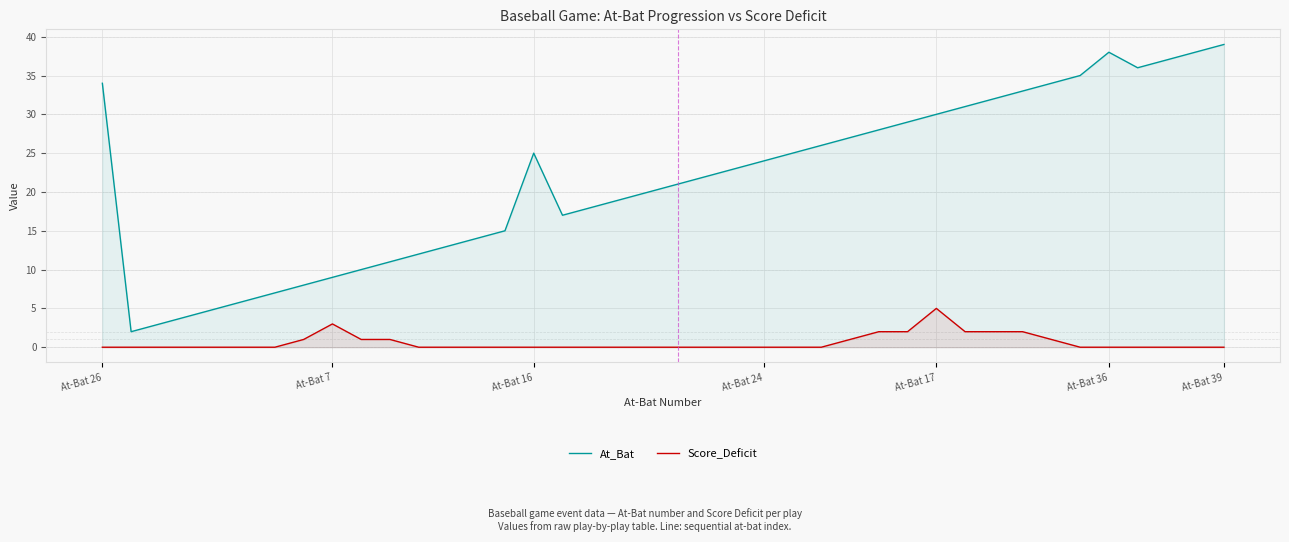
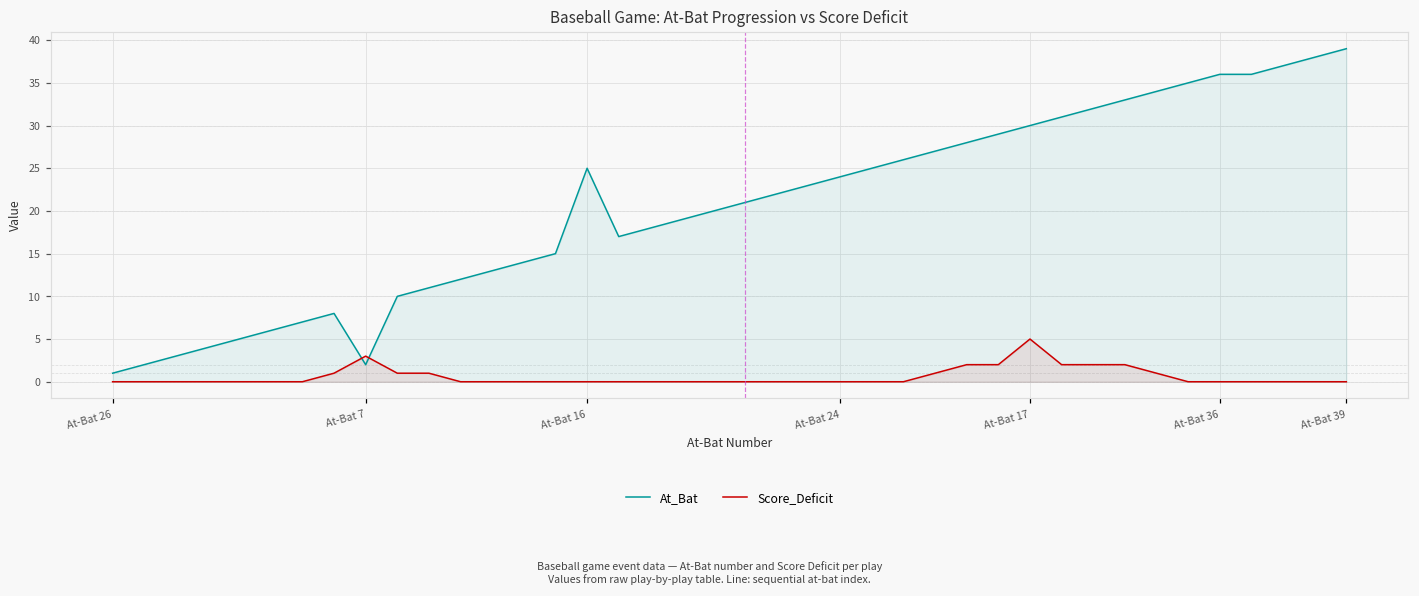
  {
    "At_Bat": {
-     "At-Bat 26": 34,
-     "At-Bat 7": 9,
+     "At-Bat 26": 1,
+     "At-Bat 7": 2,
      "At-Bat 16": 25,
      "At-Bat 24": 24,
      "At-Bat 17": 30,
-     "At-Bat 36": 38,
+     "At-Bat 36": 36,
      "At-Bat 39": 39
    },
    "Score_Deficit": {
      "At-Bat 26": 0,
      "At-Bat 7": 3,
      "At-Bat 16": 0,
      "At-Bat 24": 0,
      "At-Bat 17": 5,
      "At-Bat 36": 0,
      "At-Bat 39": 0
    }
  }
